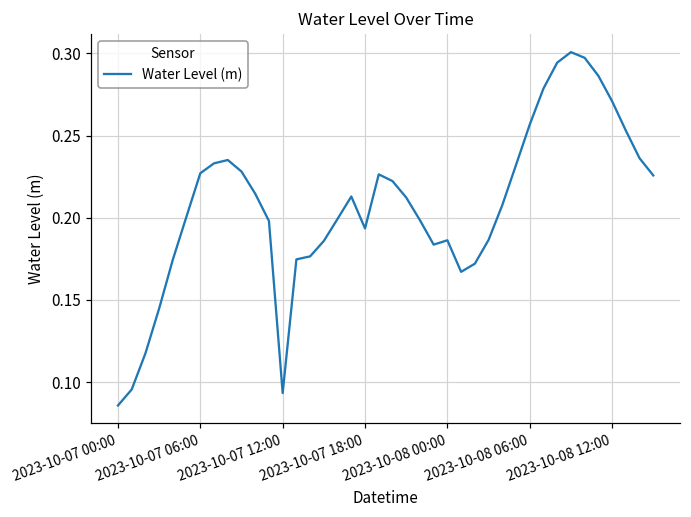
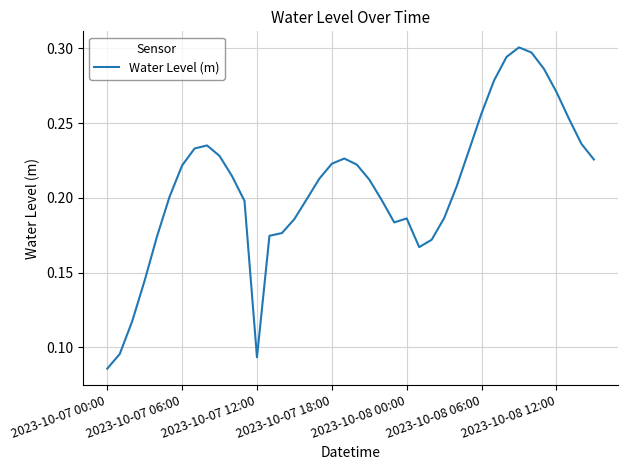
  {
    "2023-10-07 00:00": 0.086,
-   "2023-10-07 06:00": 0.227,
+   "2023-10-07 06:00": 0.222,
    "2023-10-07 12:00": 0.093,
-   "2023-10-07 18:00": 0.193,
+   "2023-10-07 18:00": 0.223,
    "2023-10-08 00:00": 0.186,
    "2023-10-08 06:00": 0.257,
    "2023-10-08 12:00": 0.271
  }
